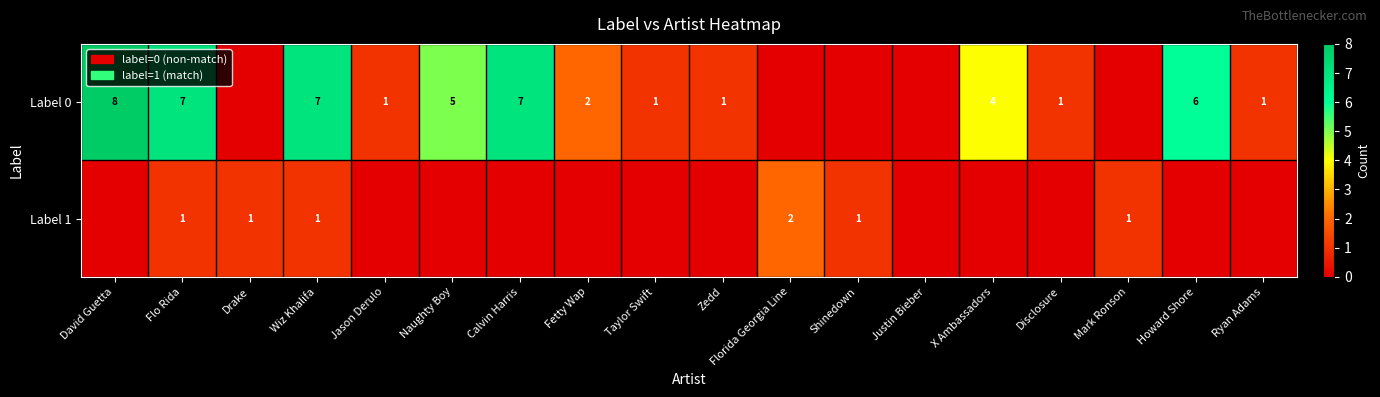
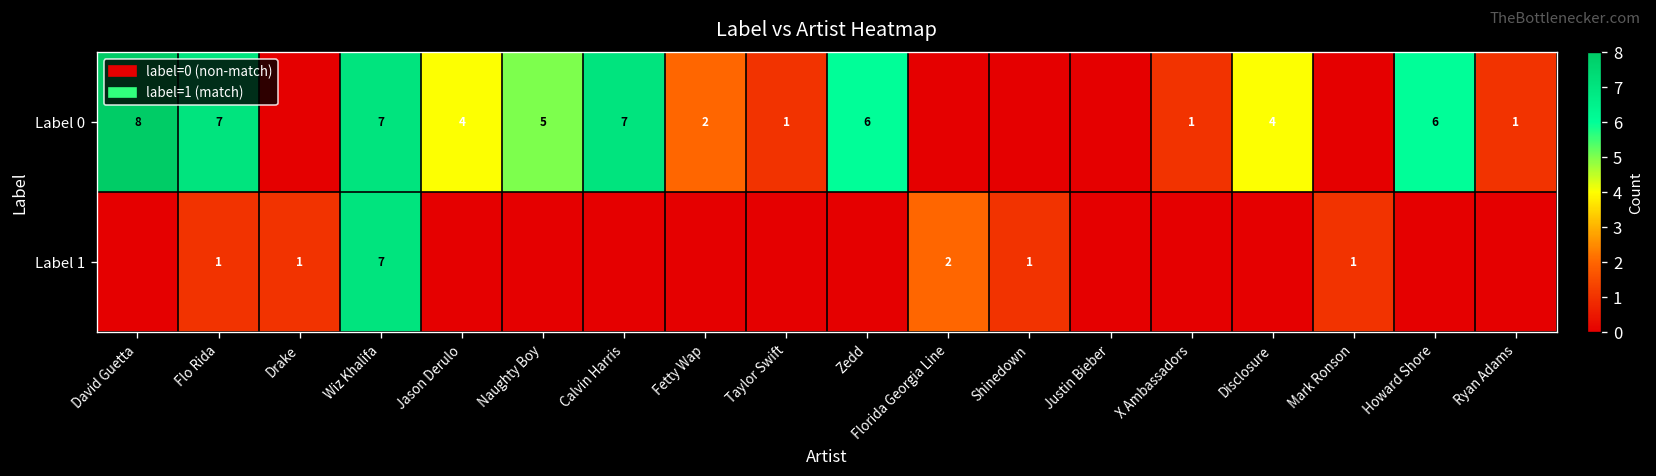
  {
    "Label 0": {
      "David Guetta": 8,
      "Flo Rida": 7,
      "Wiz Khalifa": 7,
-     "Jason Derulo": 1,
+     "Jason Derulo": 4,
      "Naughty Boy": 5,
      "Calvin Harris": 7,
      "Fetty Wap": 2,
      "Taylor Swift": 1,
-     "Zedd": 1,
-     "X Ambassadors": 4,
-     "Disclosure": 1,
+     "Zedd": 6,
+     "X Ambassadors": 1,
+     "Disclosure": 4,
      "Howard Shore": 6,
      "Ryan Adams": 1
    },
    "Label 1": {
      "Flo Rida": 1,
      "Drake": 1,
-     "Wiz Khalifa": 1,
+     "Wiz Khalifa": 7,
      "Florida Georgia Line": 2,
      "Shinedown": 1,
      "Mark Ronson": 1
    }
  }
